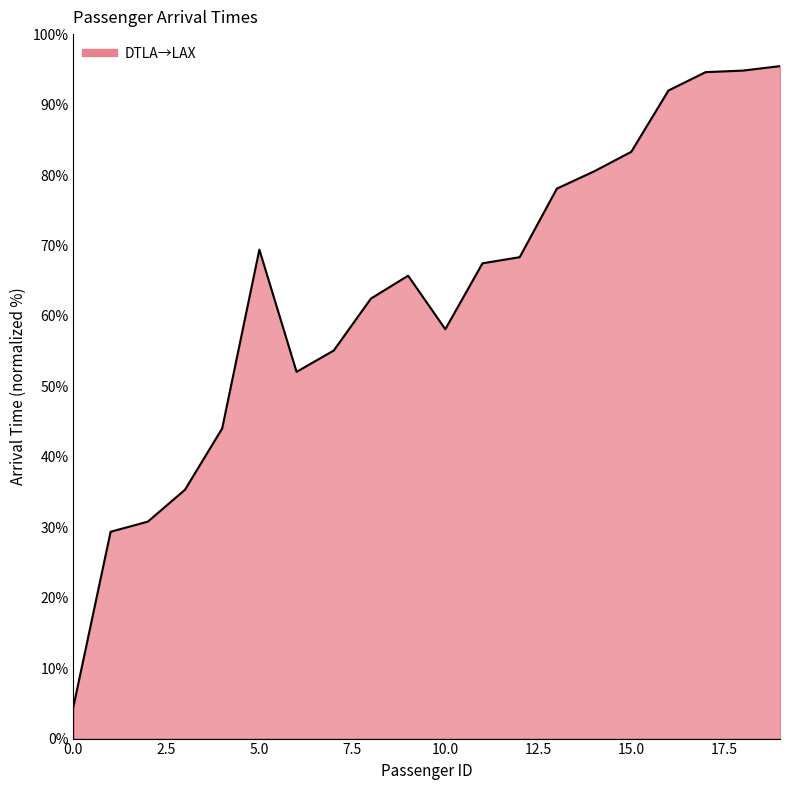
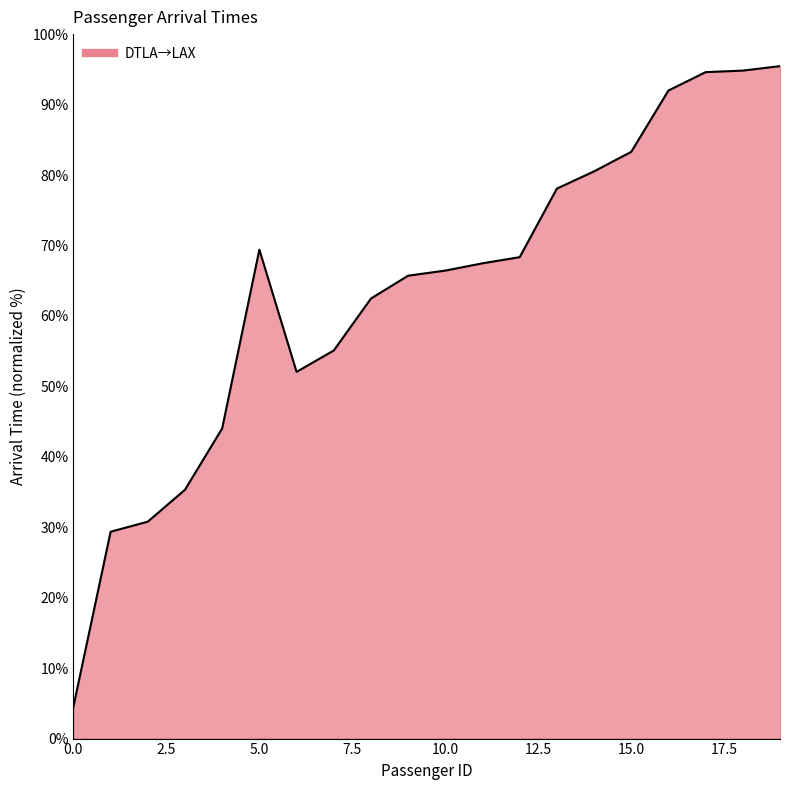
  {
    "DTLA→LAX": {
      "0.0": "5%",
      "5.0": "69%",
-     "10.0": "58%",
+     "10.0": "66%",
      "15.0": "83%"
    }
  }
